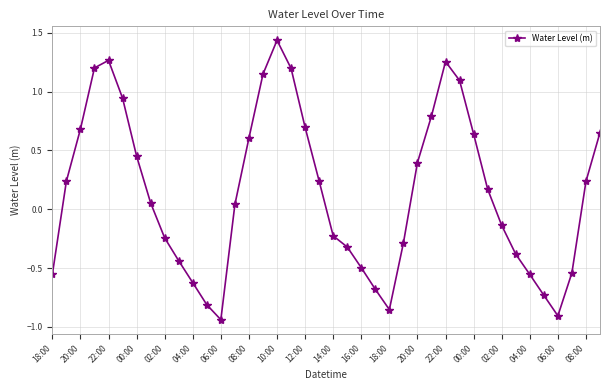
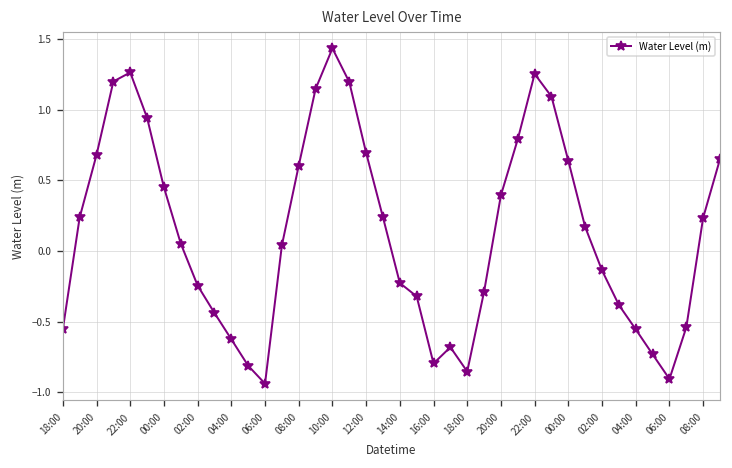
  {
    "10:00": 1.44,
    "12:00": 0.70,
    "14:00": -0.23,
-   "16:00": -0.50
+   "16:00": -0.80
  }
